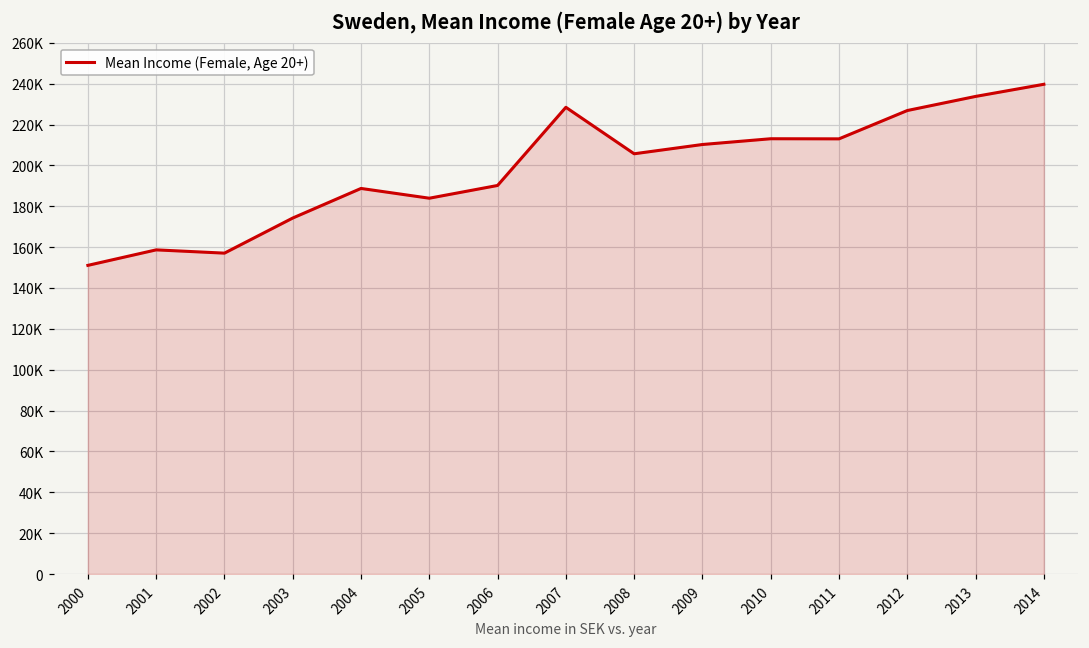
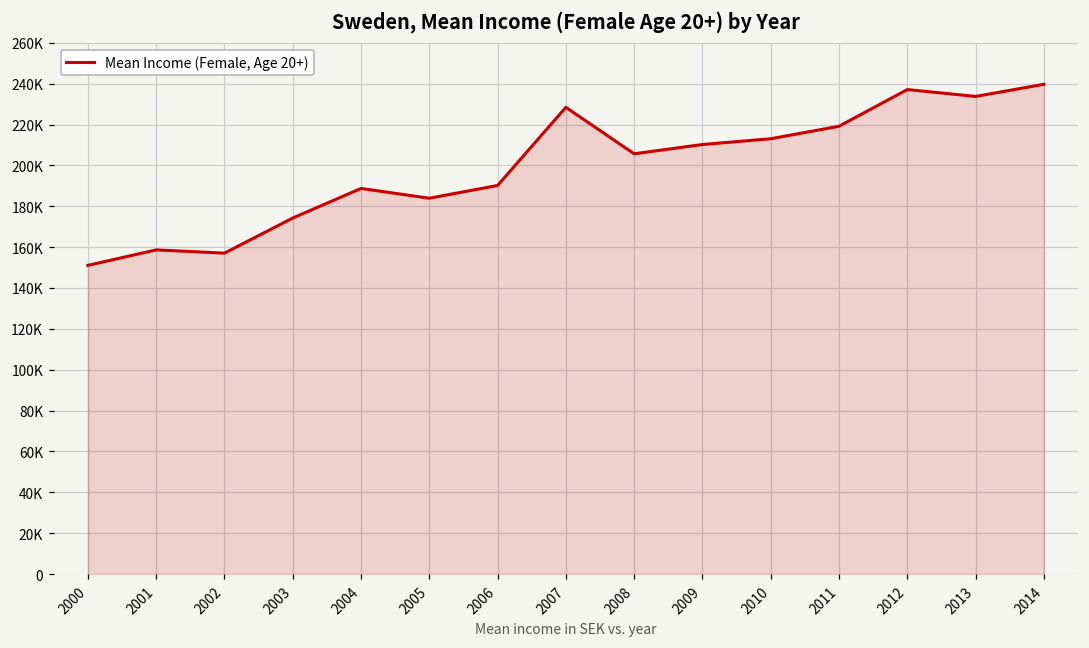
  {
    "2000": 151000,
    "2001": 159000,
    "2002": 157000,
    "2003": 174000,
    "2004": 189000,
    "2005": 184000,
    "2006": 190000,
    "2007": 228000,
    "2008": 206000,
    "2009": 210000,
    "2010": 213000,
-   "2011": 213000,
-   "2012": 227000,
+   "2011": 219000,
+   "2012": 237000,
    "2013": 234000,
    "2014": 240000
  }
